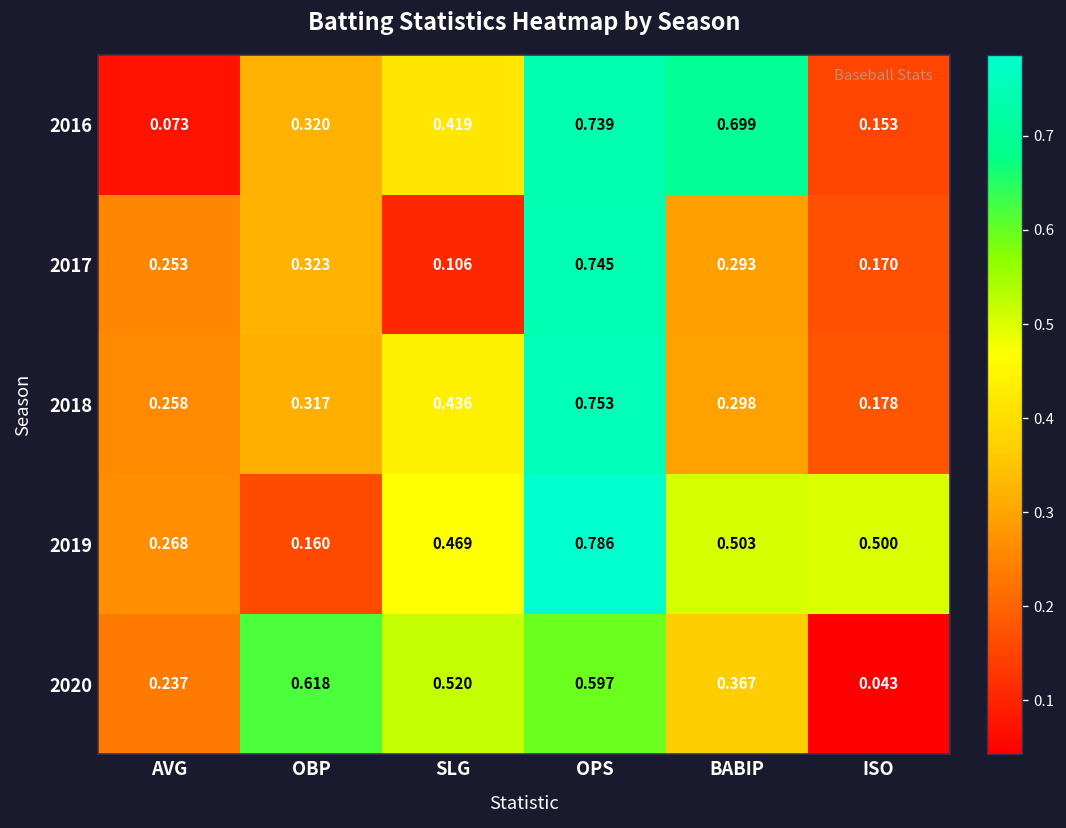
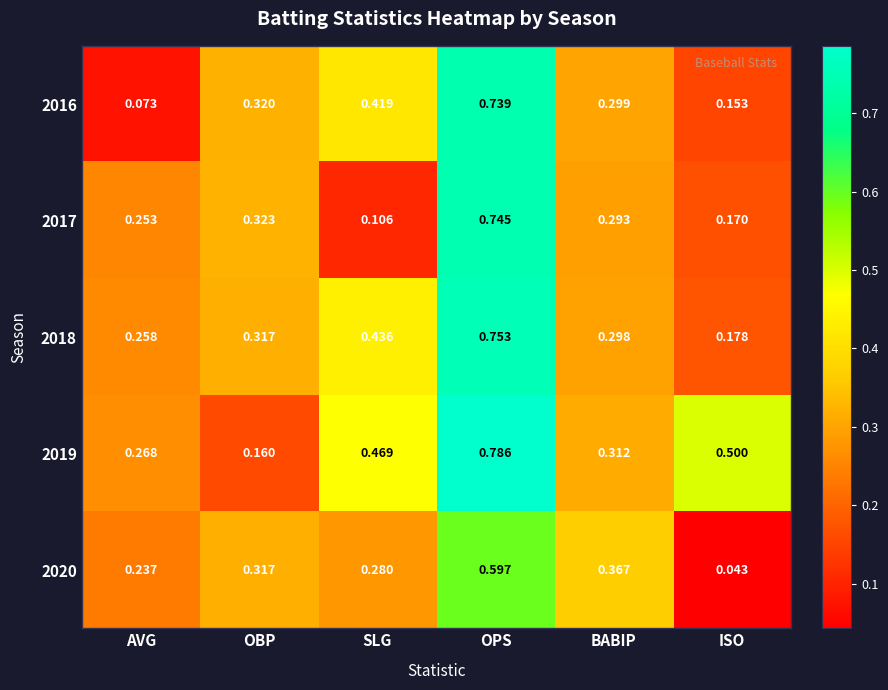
  {
    "2016": {
      "AVG": 0.073,
      "OBP": 0.320,
      "SLG": 0.419,
      "OPS": 0.739,
-     "BABIP": 0.699
+     "BABIP": 0.299
    },
    "2017": {
      "AVG": 0.253,
      "OBP": 0.323,
      "SLG": 0.106,
      "OPS": 0.745,
      "BABIP": 0.293,
      "ISO": 0.170
    },
    "2018": {
      "AVG": 0.258,
      "OBP": 0.317,
      "SLG": 0.436,
      "OPS": 0.753,
      "BABIP": 0.298,
      "ISO": 0.178
    },
    "2019": {
      "AVG": 0.268,
      "OBP": 0.160,
      "SLG": 0.469,
      "OPS": 0.786,
-     "BABIP": 0.503,
+     "BABIP": 0.312,
      "ISO": 0.500
    },
    "2020": {
      "AVG": 0.237,
-     "OBP": 0.618,
-     "SLG": 0.520,
+     "OBP": 0.317,
+     "SLG": 0.280,
      "OPS": 0.597,
      "BABIP": 0.367,
      "ISO": 0.043
    }
  }
